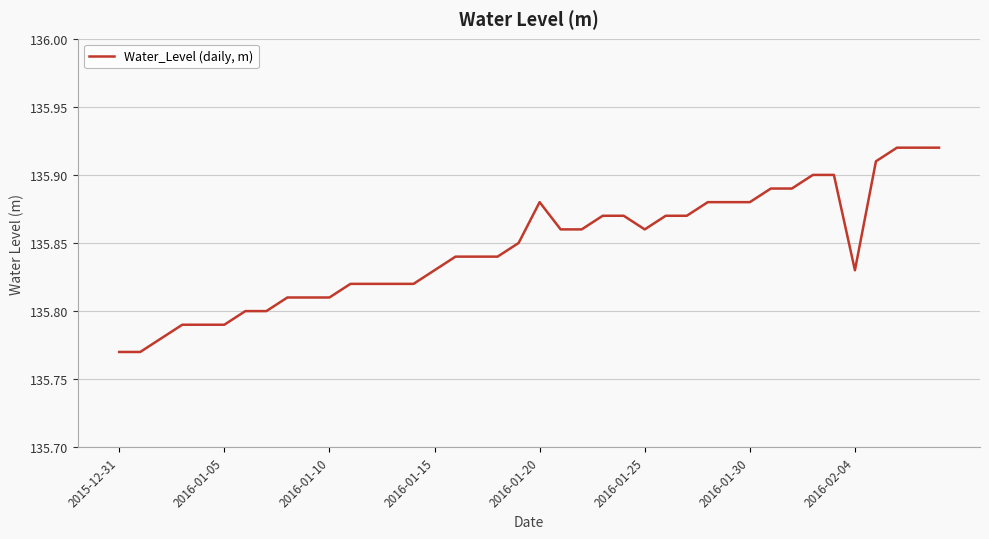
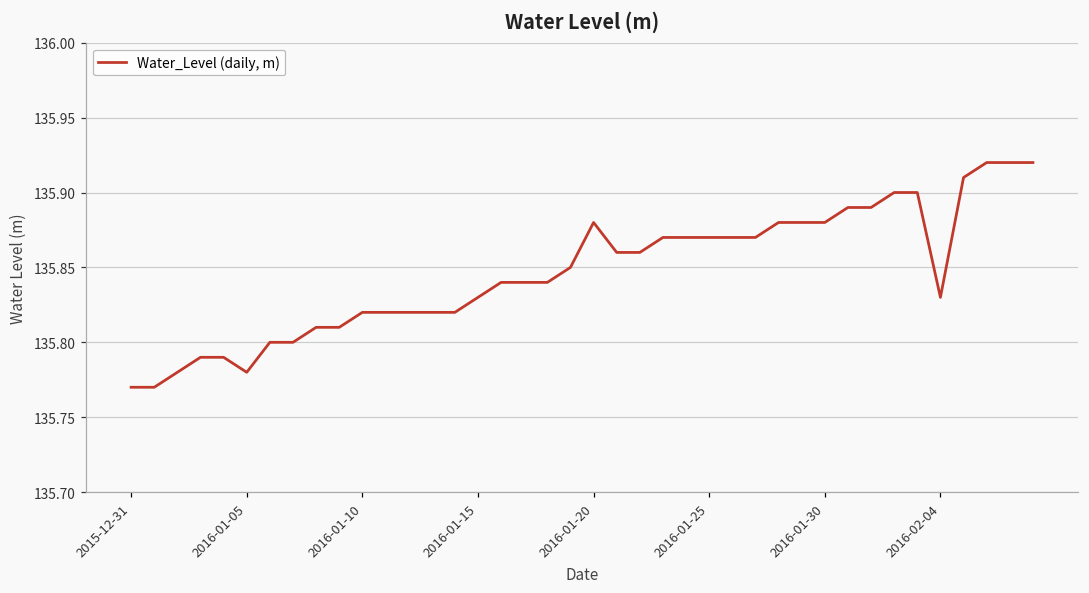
  {
    "2015-12-31": 135.77,
-   "2016-01-05": 135.79,
-   "2016-01-10": 135.81,
+   "2016-01-05": 135.78,
+   "2016-01-10": 135.82,
    "2016-01-15": 135.83,
    "2016-01-20": 135.88,
-   "2016-01-25": 135.86,
+   "2016-01-25": 135.87,
    "2016-01-30": 135.88,
    "2016-02-04": 135.83
  }
